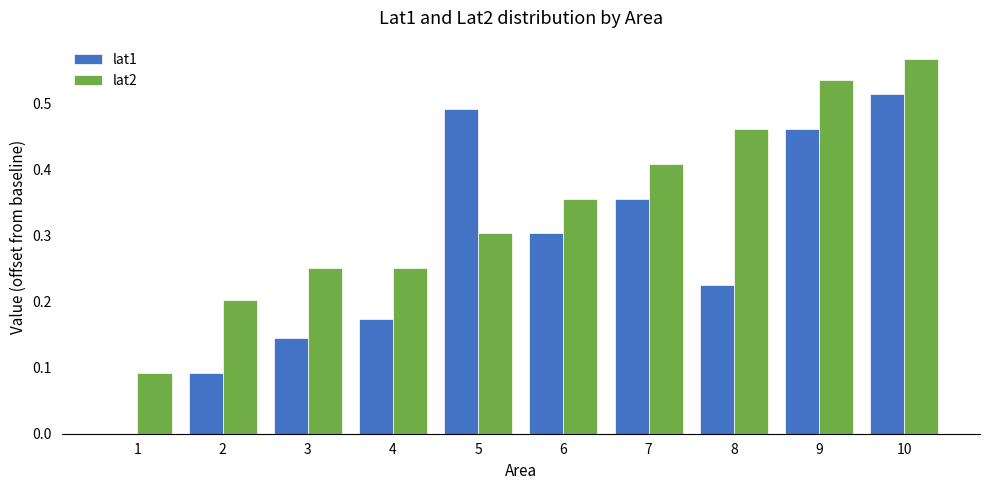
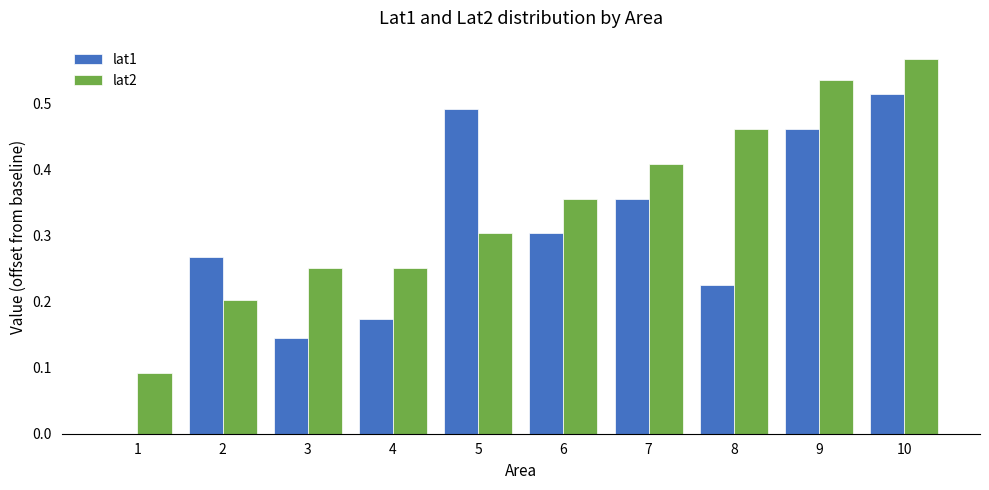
  {
    "lat1": {
      "1": 0.00,
-     "2": 0.09,
+     "2": 0.27,
      "3": 0.15,
      "4": 0.17,
      "5": 0.49,
      "6": 0.30,
      "7": 0.36,
      "8": 0.23,
      "9": 0.46,
      "10": 0.51
    },
    "lat2": {
      "1": 0.09,
      "2": 0.20,
      "3": 0.25,
      "4": 0.25,
      "5": 0.30,
      "6": 0.36,
      "7": 0.41,
      "8": 0.46,
      "9": 0.54,
      "10": 0.57
    }
  }
